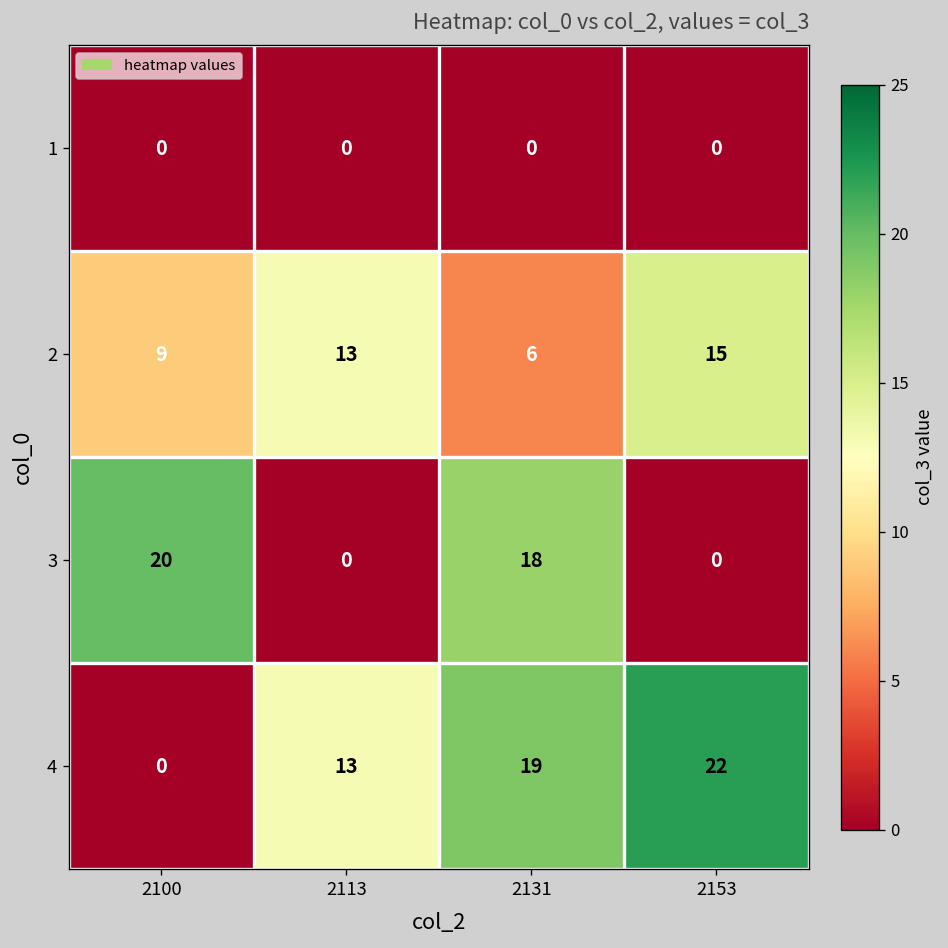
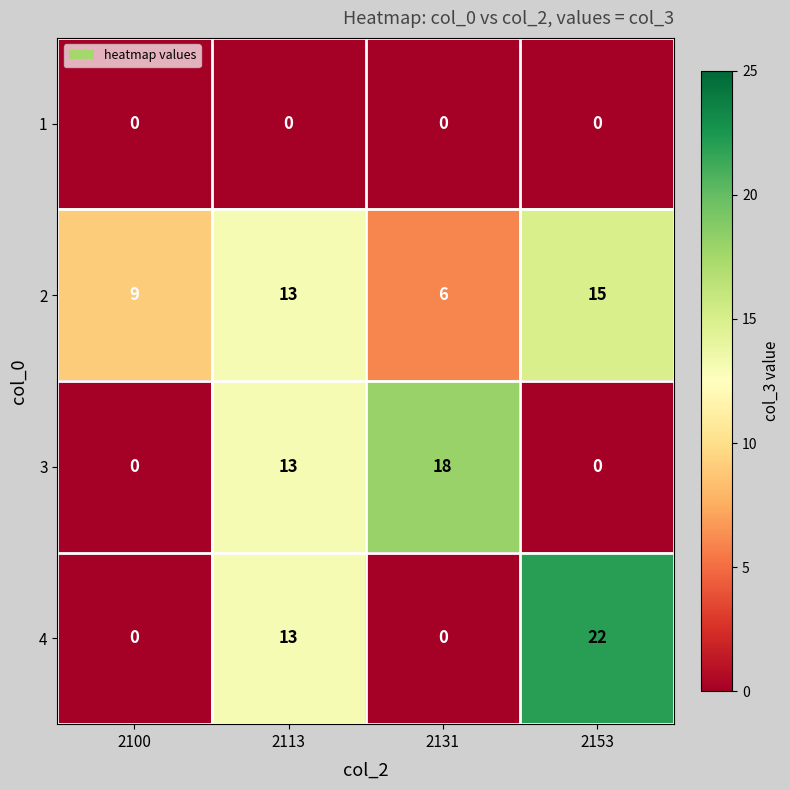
  {
    "1": {
      "2100": 0,
      "2113": 0,
      "2131": 0,
      "2153": 0
    },
    "2": {
      "2100": 9,
      "2113": 13,
      "2131": 6,
      "2153": 15
    },
    "3": {
-     "2100": 20,
-     "2113": 0,
+     "2100": 0,
+     "2113": 13,
      "2131": 18,
      "2153": 0
    },
    "4": {
      "2100": 0,
      "2113": 13,
-     "2131": 19,
+     "2131": 0,
      "2153": 22
    }
  }
